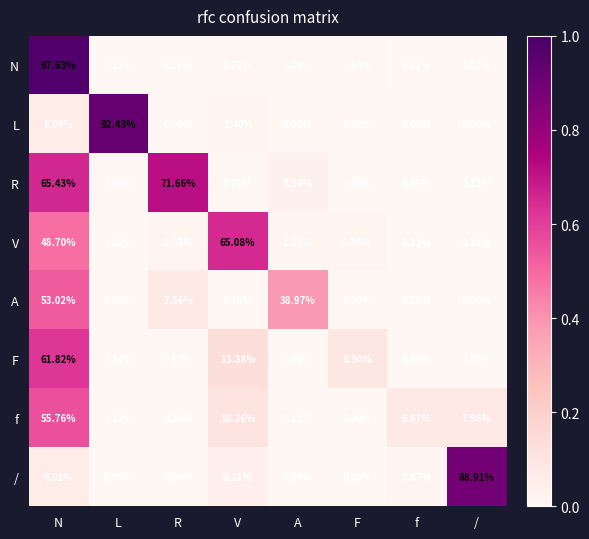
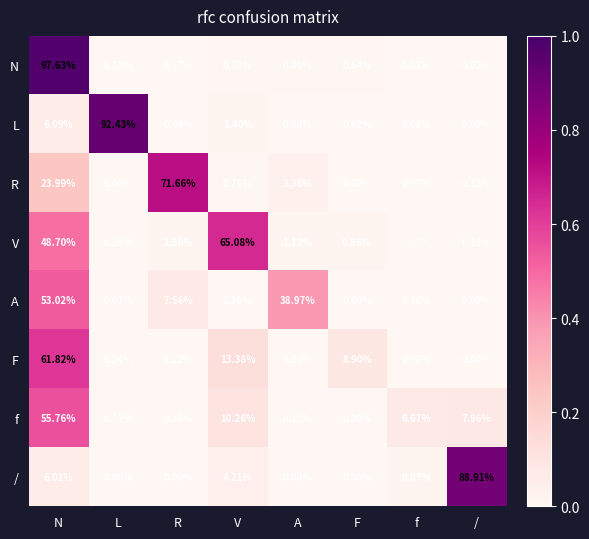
  {
    "N": {
      "N": "97.63%"
    },
    "L": {
      "L": "92.43%"
    },
    "R": {
-     "N": "65.43%",
+     "N": "23.99%",
      "R": "71.66%"
    },
    "V": {
      "N": "48.70%",
      "V": "65.08%"
    },
    "A": {
      "N": "53.02%",
      "A": "38.97%"
    },
    "F": {
      "N": "61.82%"
    },
    "f": {
      "N": "55.76%"
    },
    "/": {
      "/": "88.91%"
    }
  }
